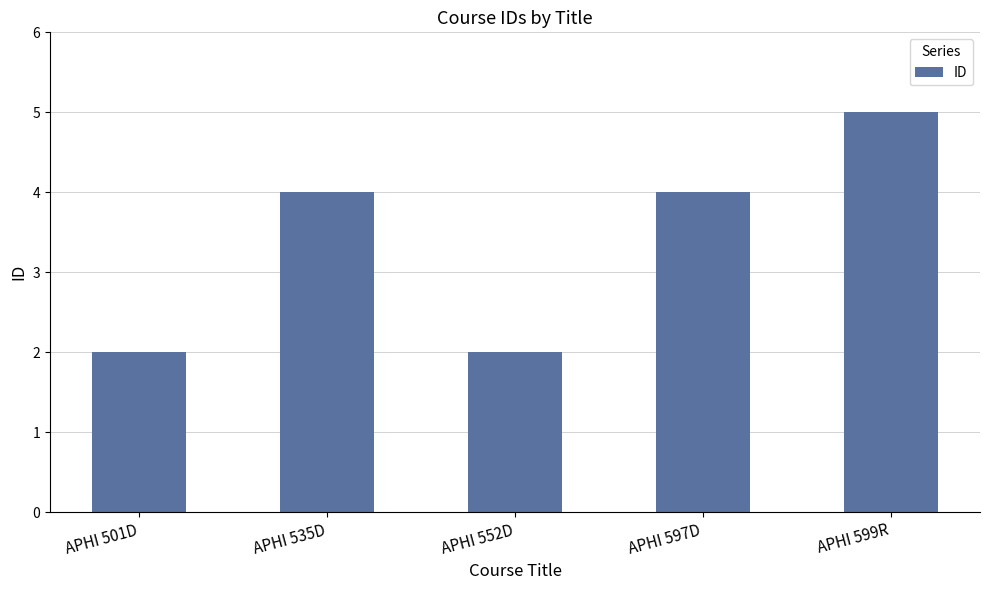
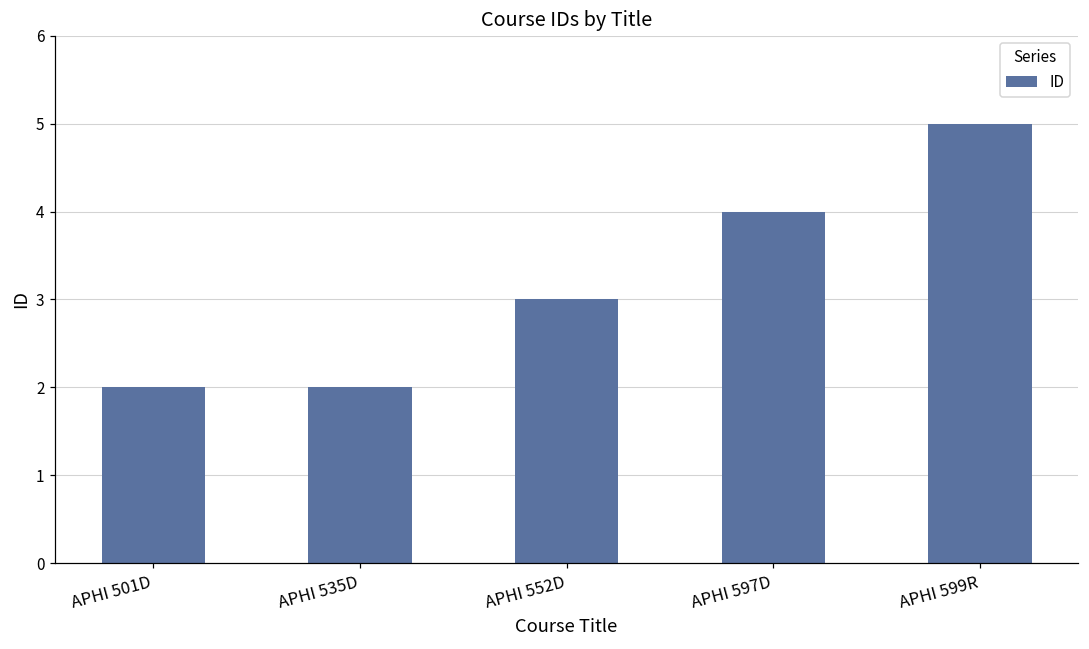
  {
    "APHI 501D": 2,
-   "APHI 535D": 4,
-   "APHI 552D": 2,
+   "APHI 535D": 2,
+   "APHI 552D": 3,
    "APHI 597D": 4,
    "APHI 599R": 5
  }
